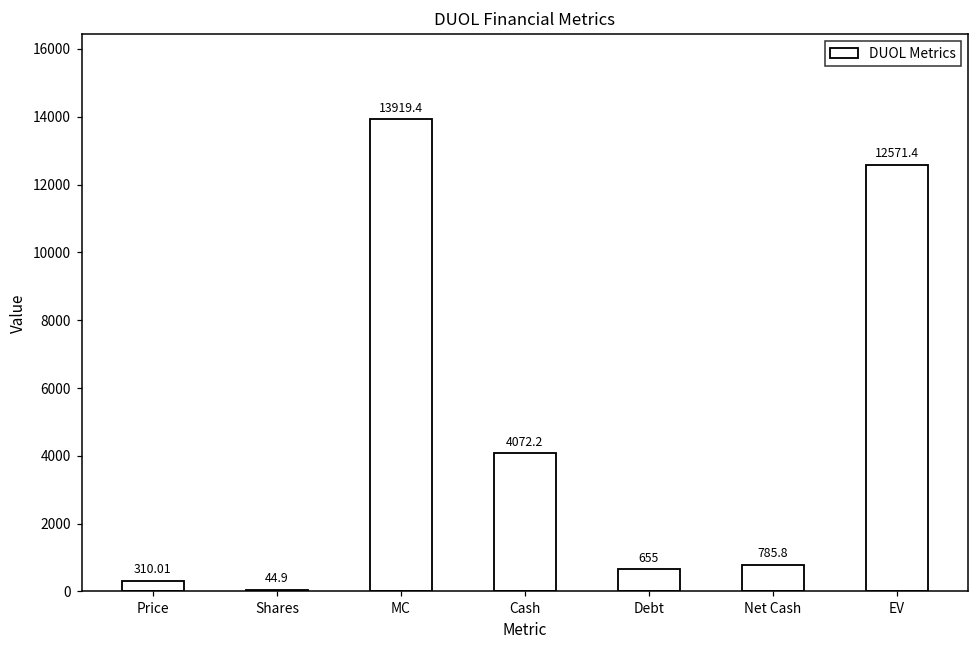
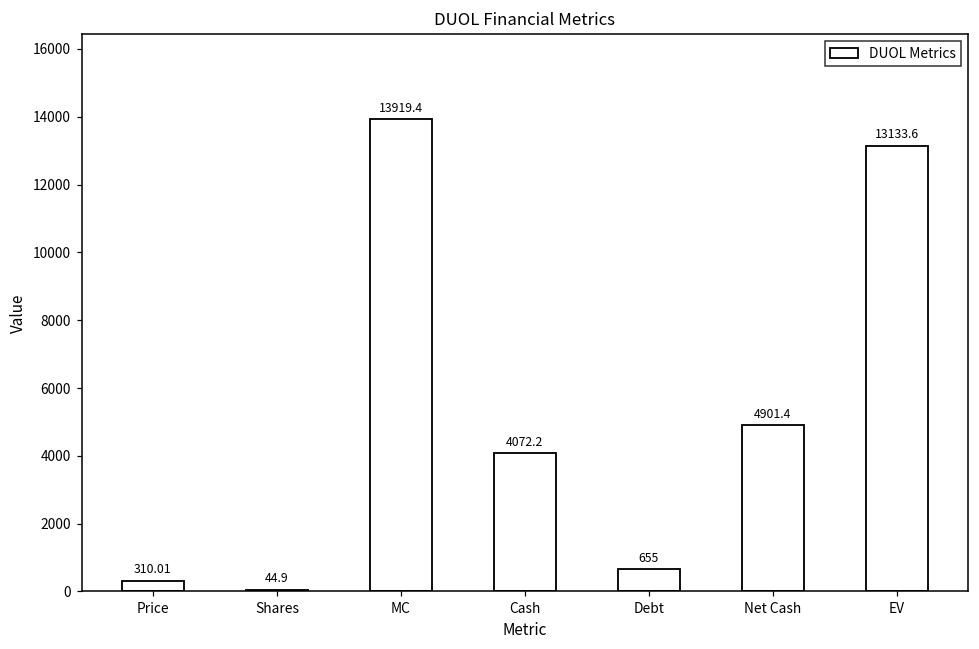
  {
    "Price": 310.01,
    "Shares": 44.9,
    "MC": 13919.4,
    "Cash": 4072.2,
    "Debt": 655,
-   "Net Cash": 785.8,
-   "EV": 12571.4
+   "Net Cash": 4901.4,
+   "EV": 13133.6
  }
